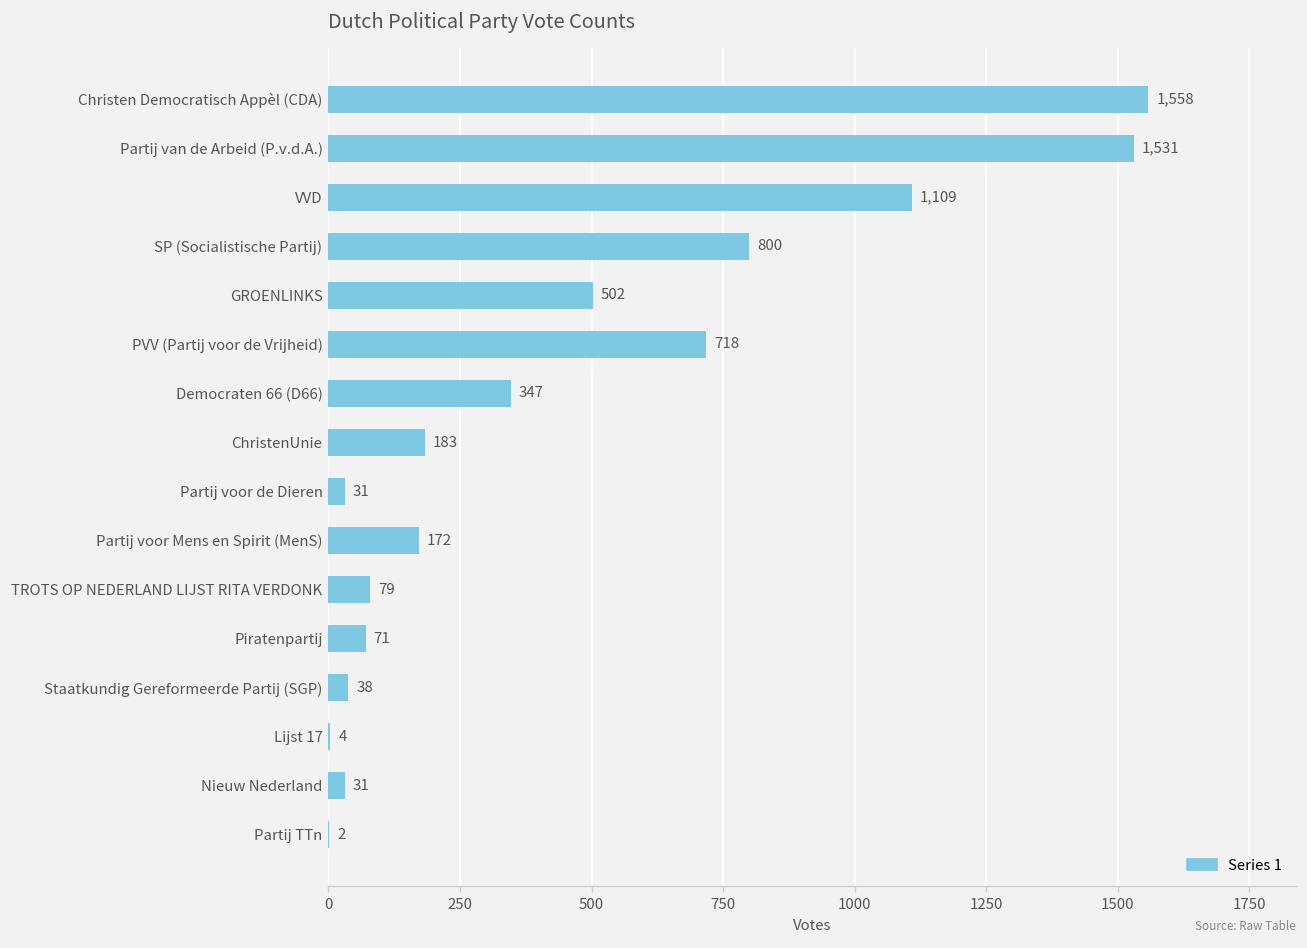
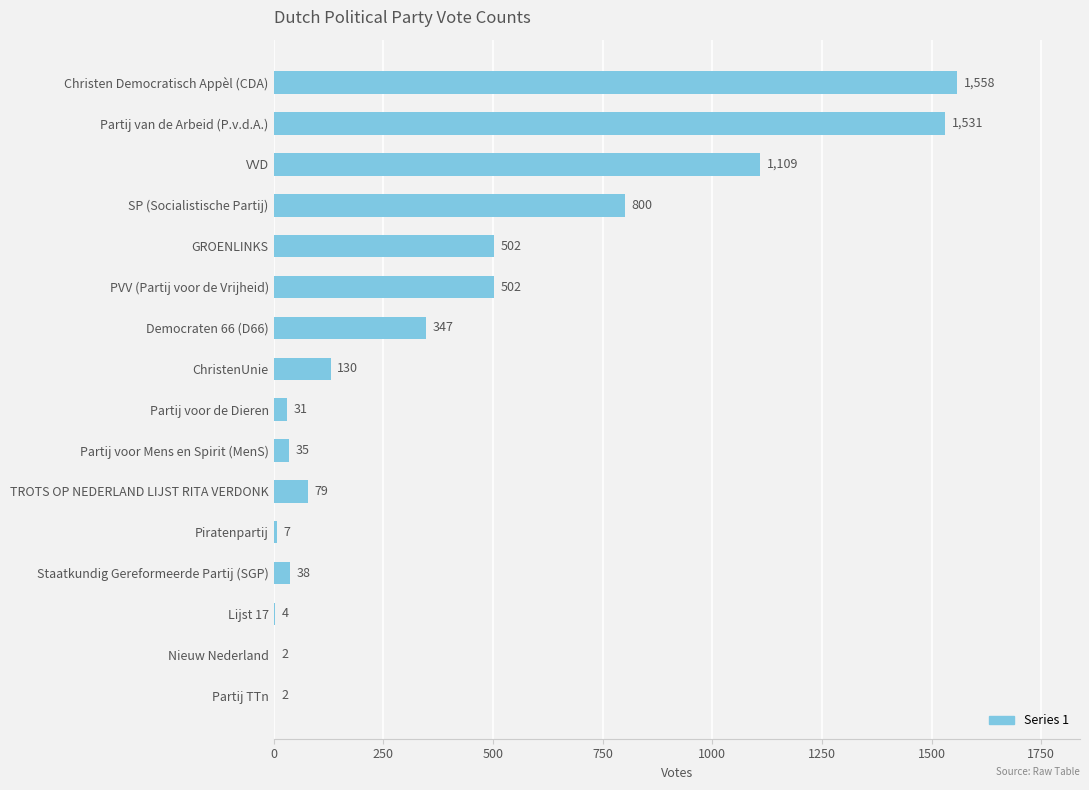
  {
    "Christen Democratisch Appèl (CDA)": "1,558",
    "Partij van de Arbeid (P.v.d.A.)": "1,531",
    "VVD": "1,109",
    "SP (Socialistische Partij)": "800",
    "GROENLINKS": "502",
-   "PVV (Partij voor de Vrijheid)": "718",
+   "PVV (Partij voor de Vrijheid)": "502",
    "Democraten 66 (D66)": "347",
-   "ChristenUnie": "183",
+   "ChristenUnie": "130",
    "Partij voor de Dieren": "31",
-   "Partij voor Mens en Spirit (MenS)": "172",
+   "Partij voor Mens en Spirit (MenS)": "35",
    "TROTS OP NEDERLAND LIJST RITA VERDONK": "79",
-   "Piratenpartij": "71",
+   "Piratenpartij": "7",
    "Staatkundig Gereformeerde Partij (SGP)": "38",
    "Lijst 17": "4",
-   "Nieuw Nederland": "31",
+   "Nieuw Nederland": "2",
    "Partij TTn": "2"
  }
